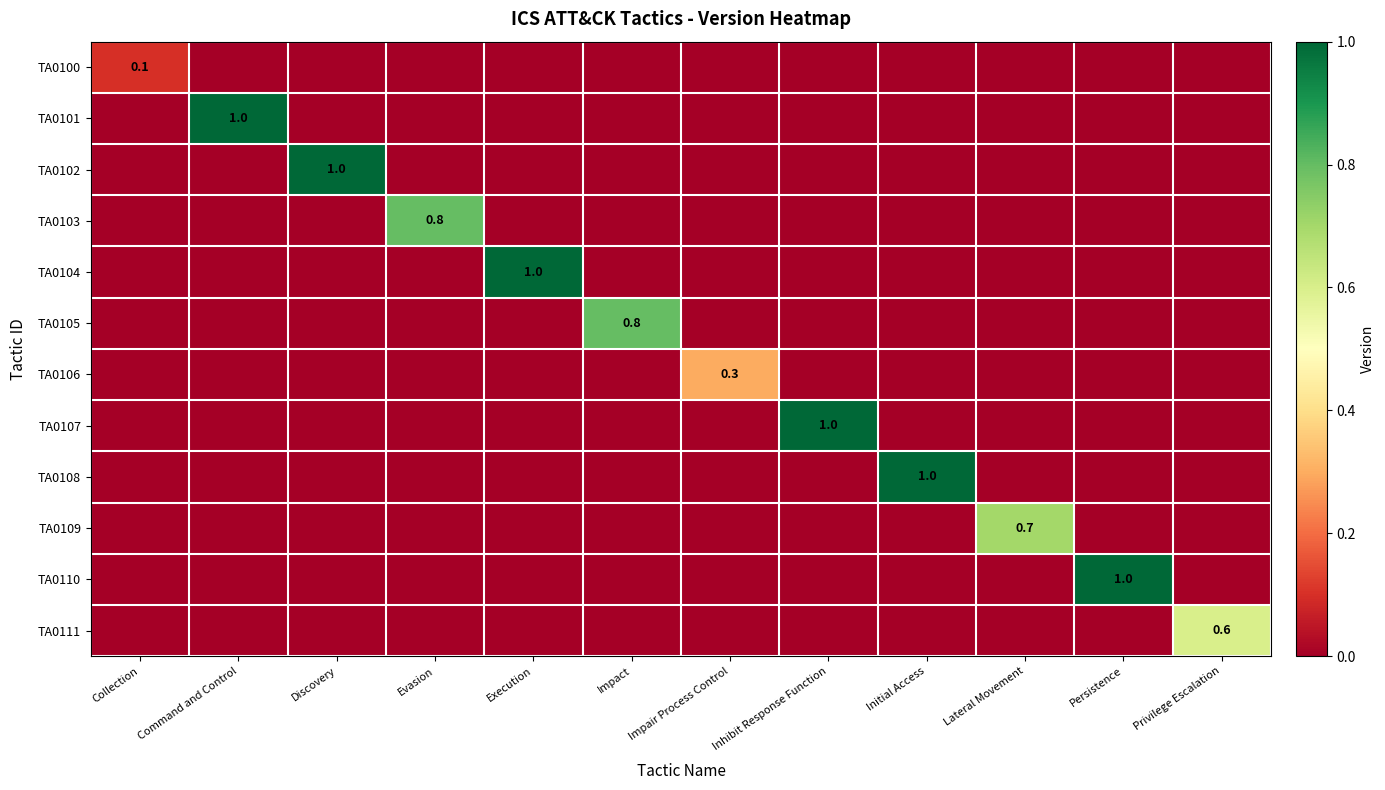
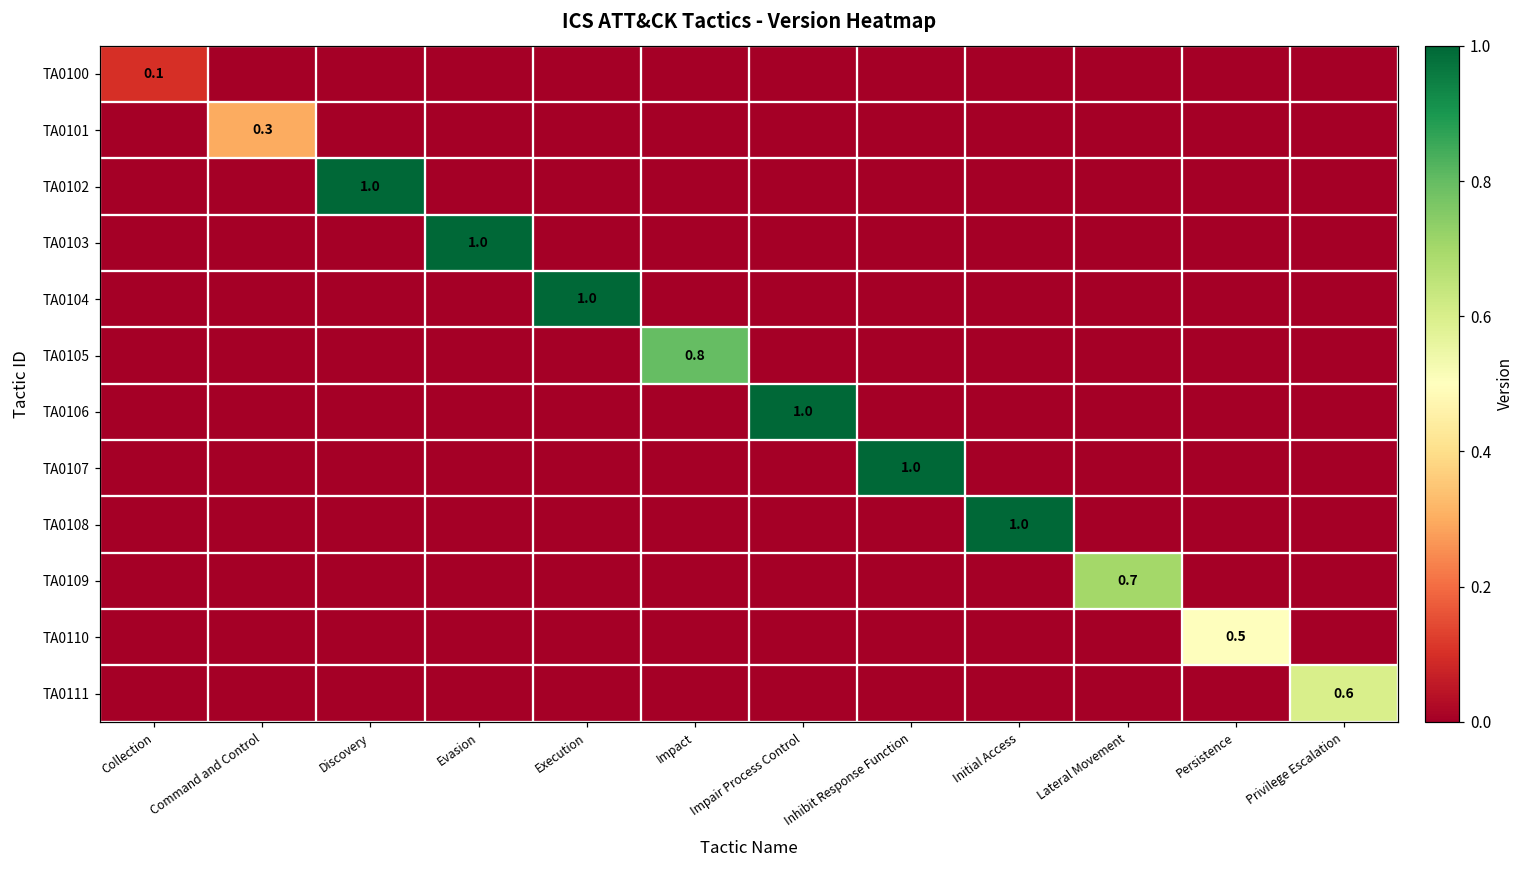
  {
    "TA0100": {
      "Collection": 0.1
    },
    "TA0101": {
-     "Command and Control": 1.0
+     "Command and Control": 0.3
    },
    "TA0102": {
      "Discovery": 1.0
    },
    "TA0103": {
-     "Evasion": 0.8
+     "Evasion": 1.0
    },
    "TA0104": {
      "Execution": 1.0
    },
    "TA0105": {
      "Impact": 0.8
    },
    "TA0106": {
-     "Impair Process Control": 0.3
+     "Impair Process Control": 1.0
    },
    "TA0107": {
      "Inhibit Response Function": 1.0
    },
    "TA0108": {
      "Initial Access": 1.0
    },
    "TA0109": {
      "Lateral Movement": 0.7
    },
    "TA0110": {
-     "Persistence": 1.0
+     "Persistence": 0.5
    },
    "TA0111": {
      "Privilege Escalation": 0.6
    }
  }
